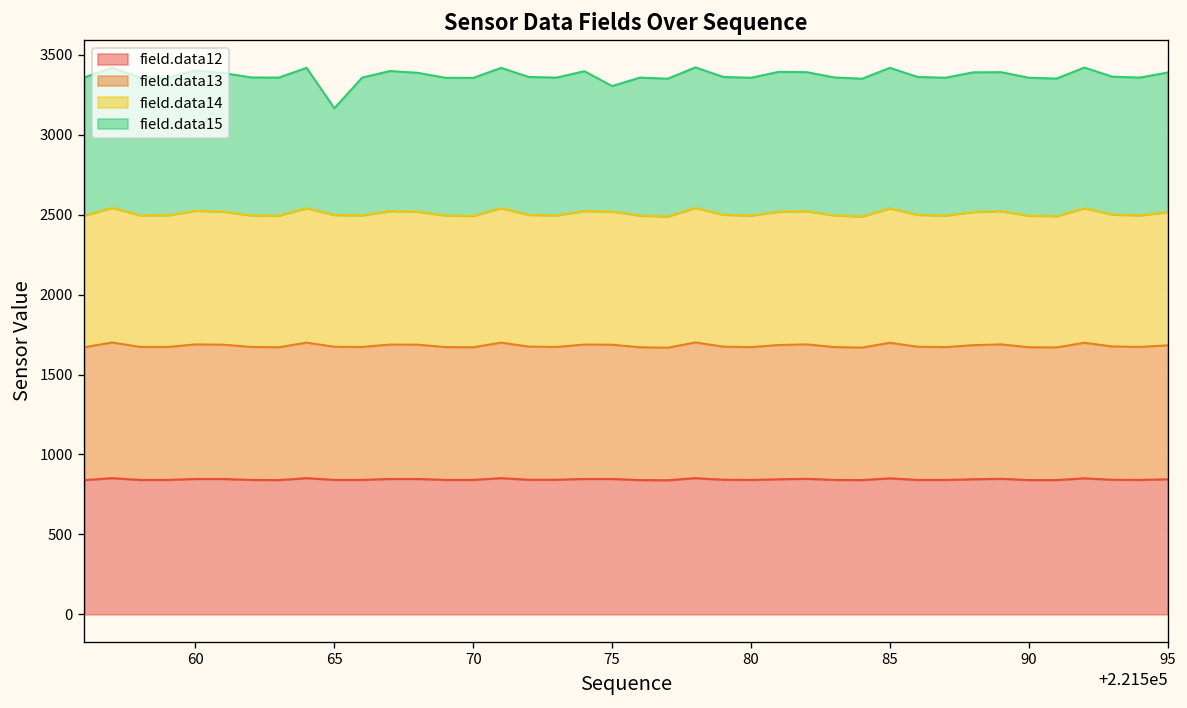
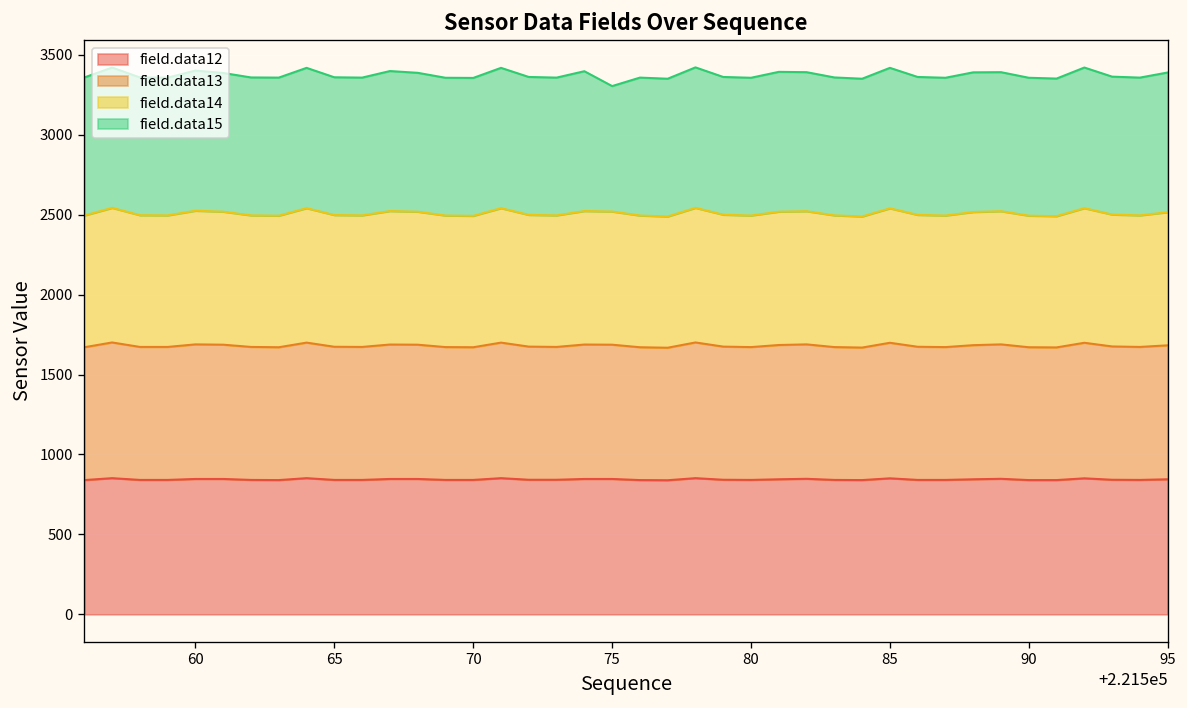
  {
    "field.data15": {
-     "65": 670,
+     "65": 860,
      "70": 860,
      "75": 790,
      "80": 860,
      "85": 880,
      "90": 860,
      "95": 870
    }
  }
